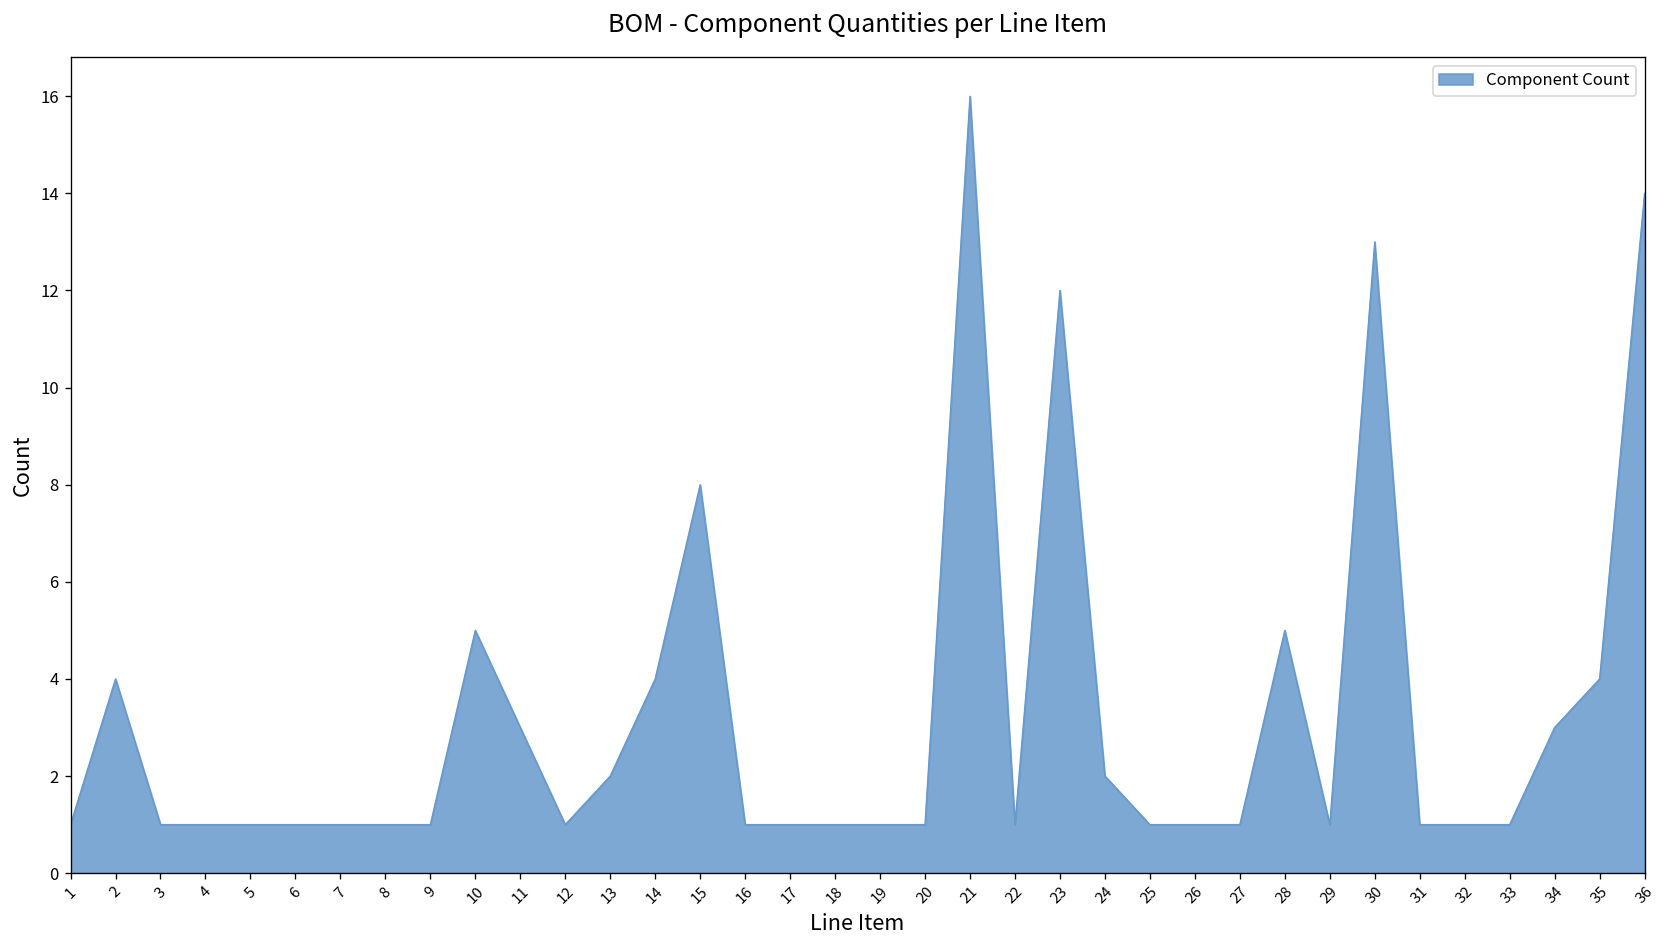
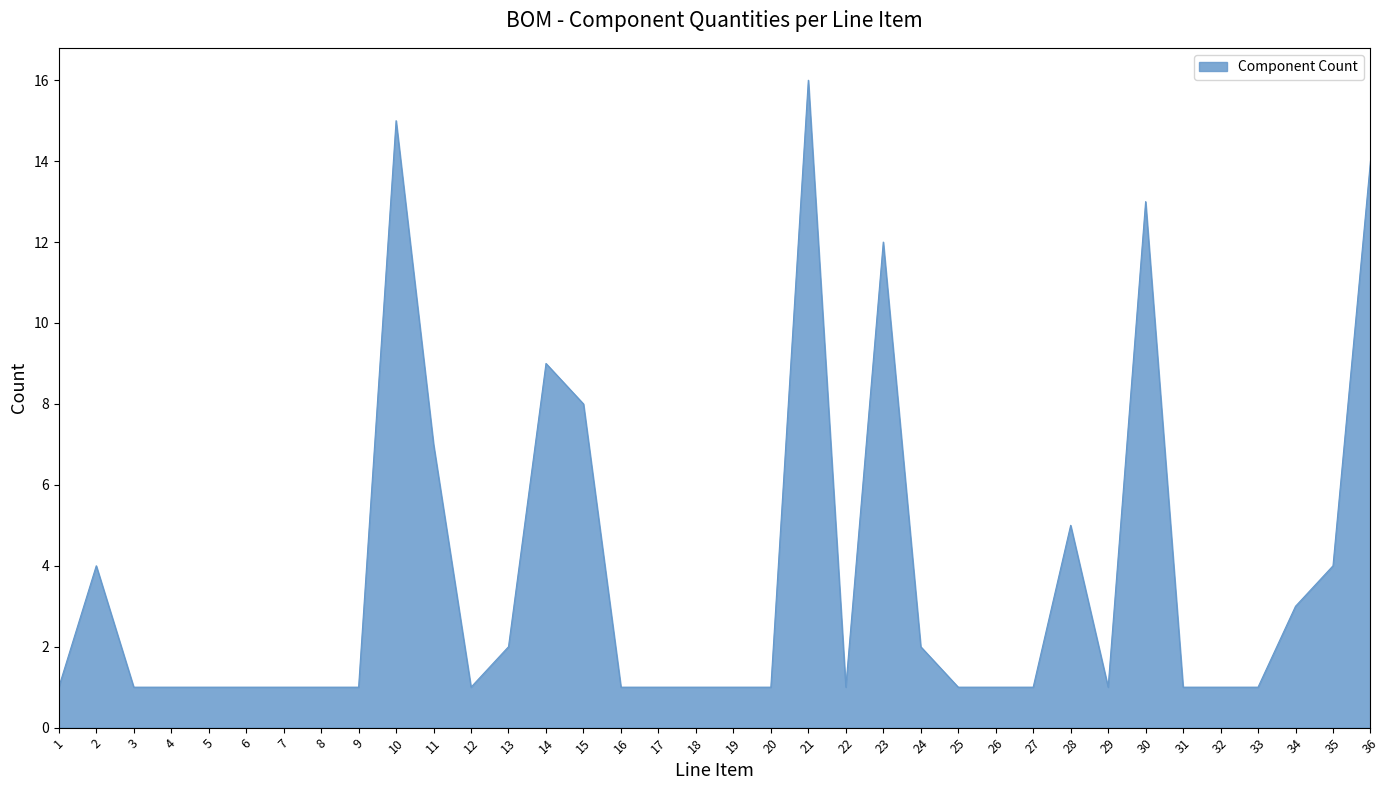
  {
    "1": 1,
    "2": 4,
    "3": 1,
    "4": 1,
    "5": 1,
    "6": 1,
    "7": 1,
    "8": 1,
    "9": 1,
-   "10": 5,
-   "11": 3,
+   "10": 15,
+   "11": 7,
    "12": 1,
    "13": 2,
-   "14": 4,
+   "14": 9,
    "15": 8,
    "16": 1,
    "17": 1,
    "18": 1,
    "19": 1,
    "20": 1,
    "21": 16,
    "22": 1,
    "23": 12,
    "24": 2,
    "25": 1,
    "26": 1,
    "27": 1,
    "28": 5,
    "29": 1,
    "30": 13,
    "31": 1,
    "32": 1,
    "33": 1,
    "34": 3,
    "35": 4,
    "36": 14
  }
